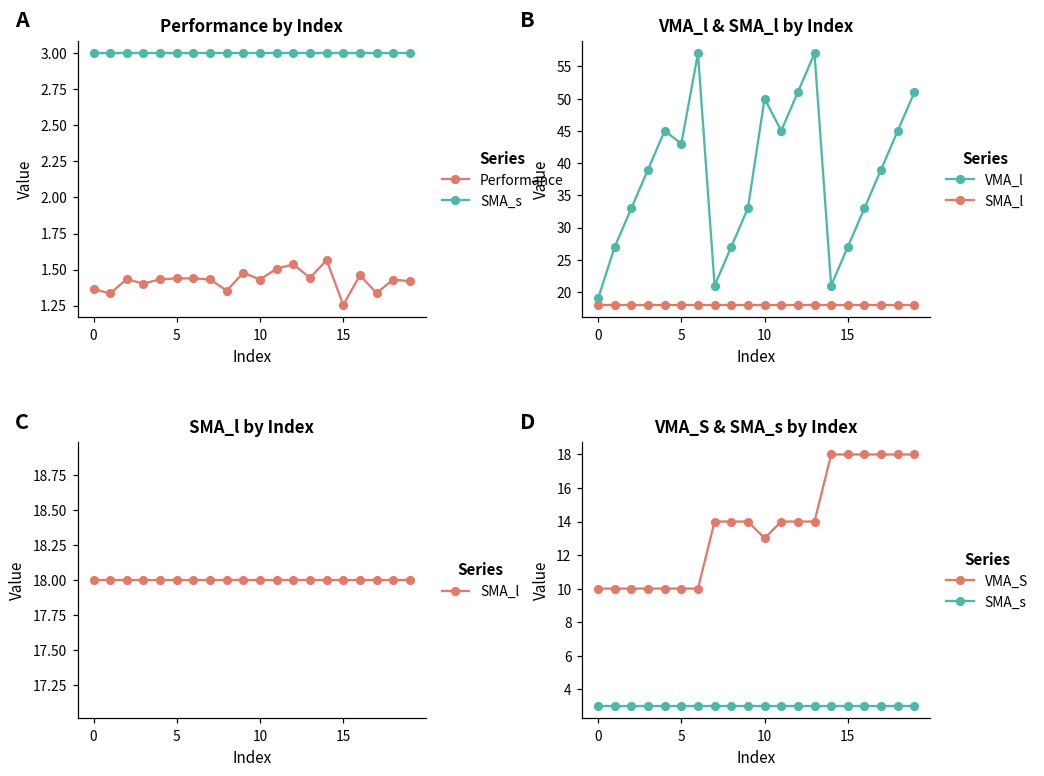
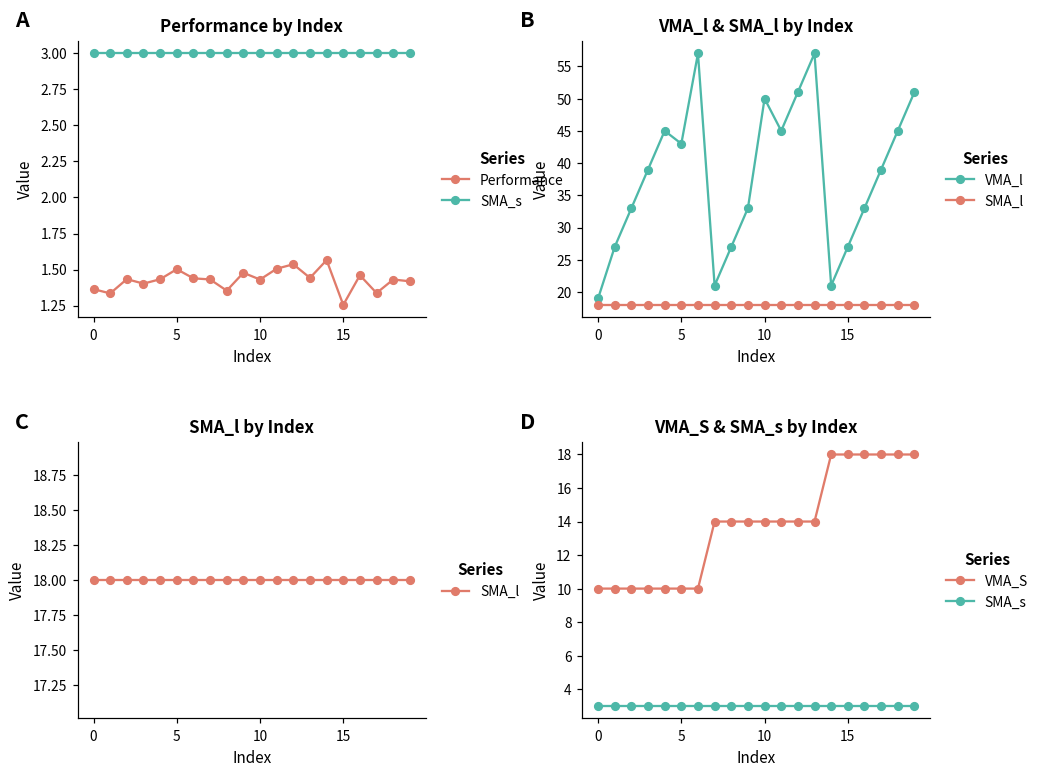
  {
    "Performance by Index": {
      "Performance": {
        "0": 1.36,
-       "5": 1.44,
+       "5": 1.50,
        "10": 1.43,
        "15": 1.25
      },
      "SMA_s": {
        "0": 3.00,
        "5": 3.00,
        "10": 3.00,
        "15": 3.00
      }
    },
    "VMA_l & SMA_l by Index": {
      "VMA_l": {
        "0": 19,
        "5": 43,
        "10": 50,
        "15": 27
      },
      "SMA_l": {
        "0": 18,
        "5": 18,
        "10": 18,
        "15": 18
      }
    },
    "SMA_l by Index": {
      "0": 18.00,
      "5": 18.00,
      "10": 18.00,
      "15": 18.00
    },
    "VMA_S & SMA_s by Index": {
      "VMA_S": {
        "0": 10,
        "5": 10,
-       "10": 13,
+       "10": 14,
        "15": 18
      },
      "SMA_s": {
        "0": 3,
        "5": 3,
        "10": 3,
        "15": 3
      }
    }
  }
